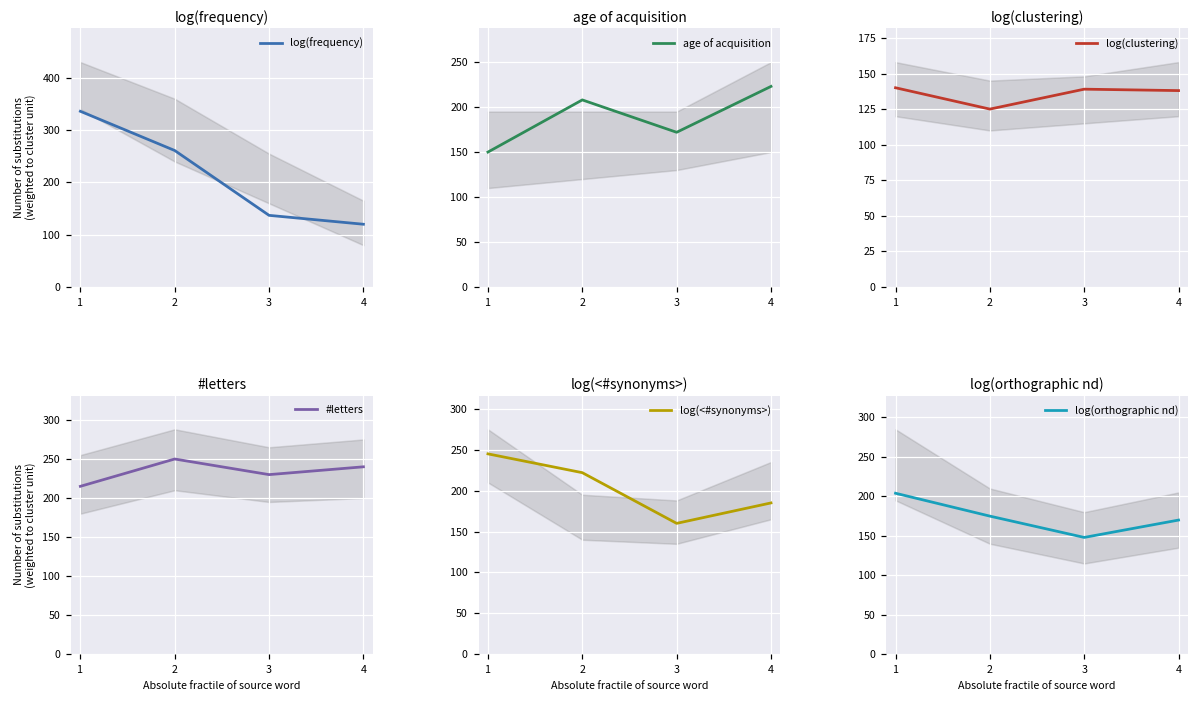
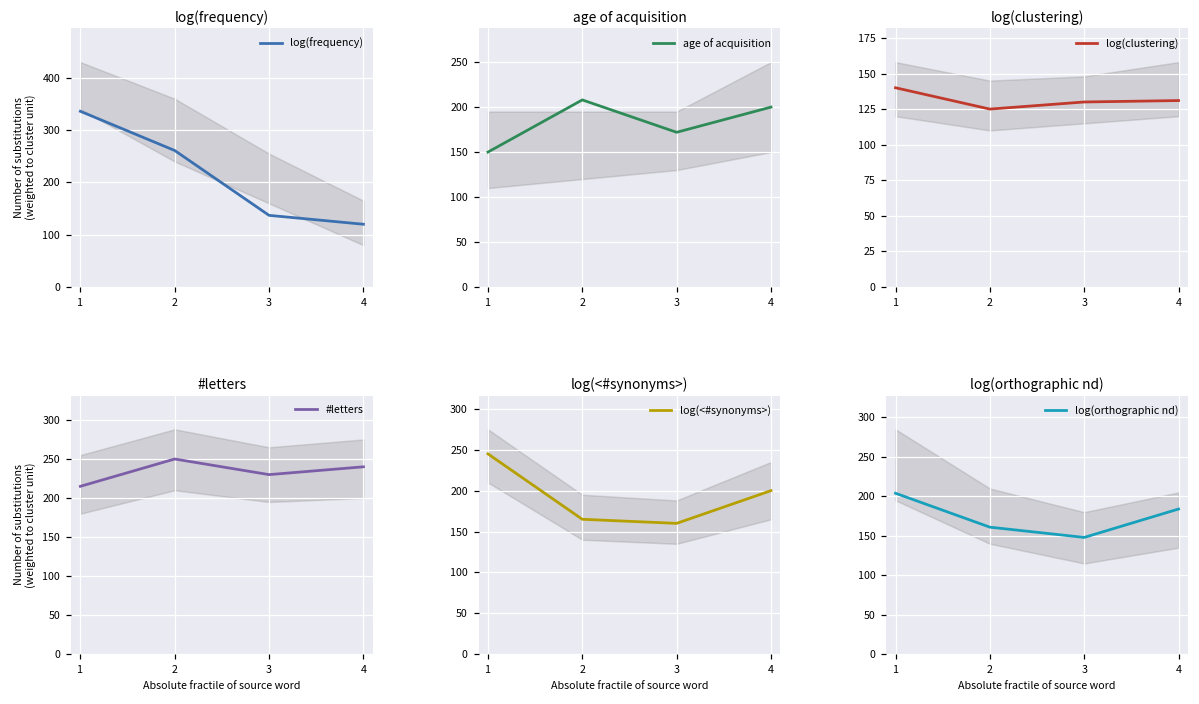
  {
    "log(frequency)": {
      "log(frequency)": {
        "1": 340,
        "2": 260,
        "3": 140,
        "4": 120
      }
    },
    "age of acquisition": {
      "age of acquisition": {
        "1": 150,
        "2": 210,
        "3": 170,
-       "4": 220
+       "4": 200
      }
    },
    "log(clustering)": {
      "log(clustering)": {
        "1": 140,
        "2": 125,
-       "3": 139,
-       "4": 138
+       "3": 130,
+       "4": 131
      }
    },
    "log(<#synonyms>)": {
      "log(<#synonyms>)": {
        "1": 250,
-       "2": 220,
+       "2": 170,
        "3": 160,
-       "4": 190
+       "4": 200
      }
    },
    "log(orthographic nd)": {
      "log(orthographic nd)": {
        "1": 200,
-       "2": 180,
+       "2": 160,
        "3": 150,
-       "4": 170
+       "4": 180
      }
    }
  }
